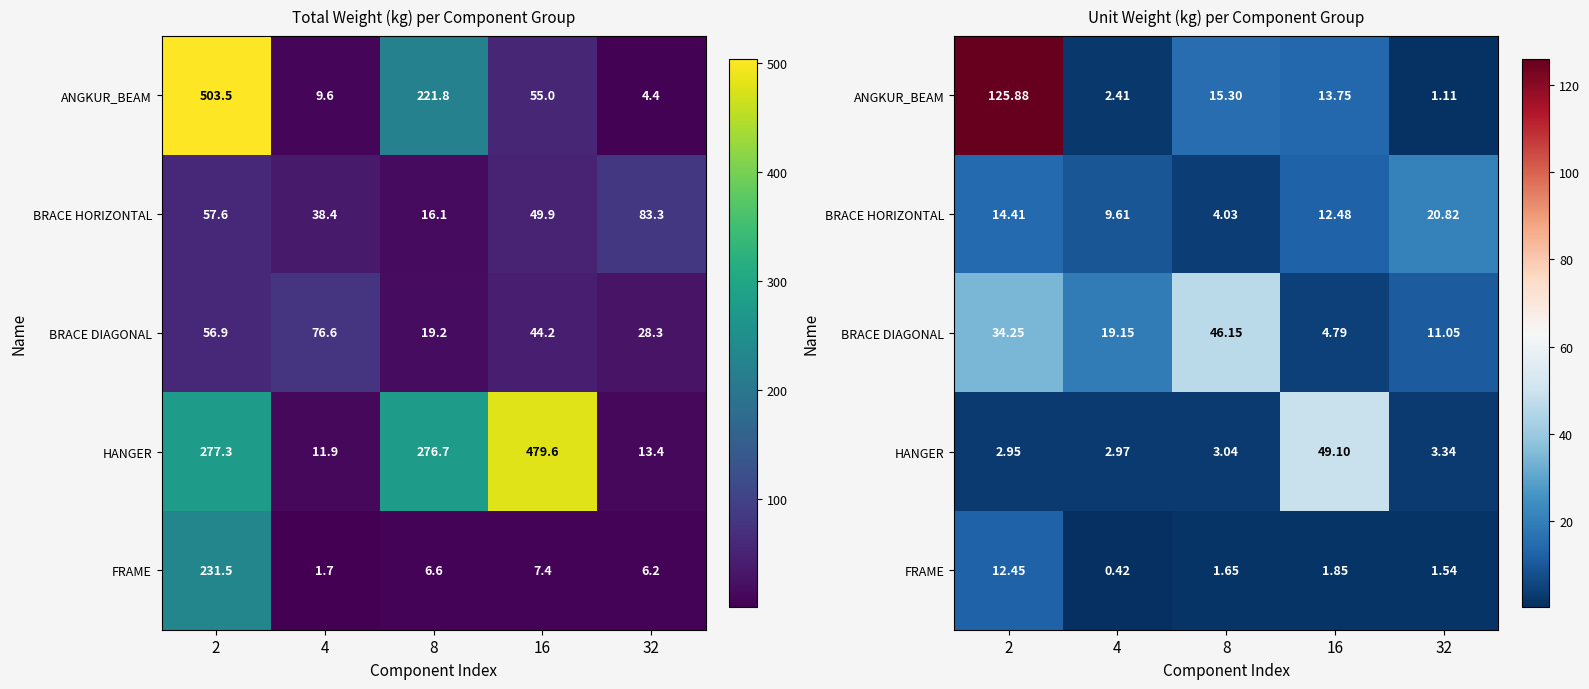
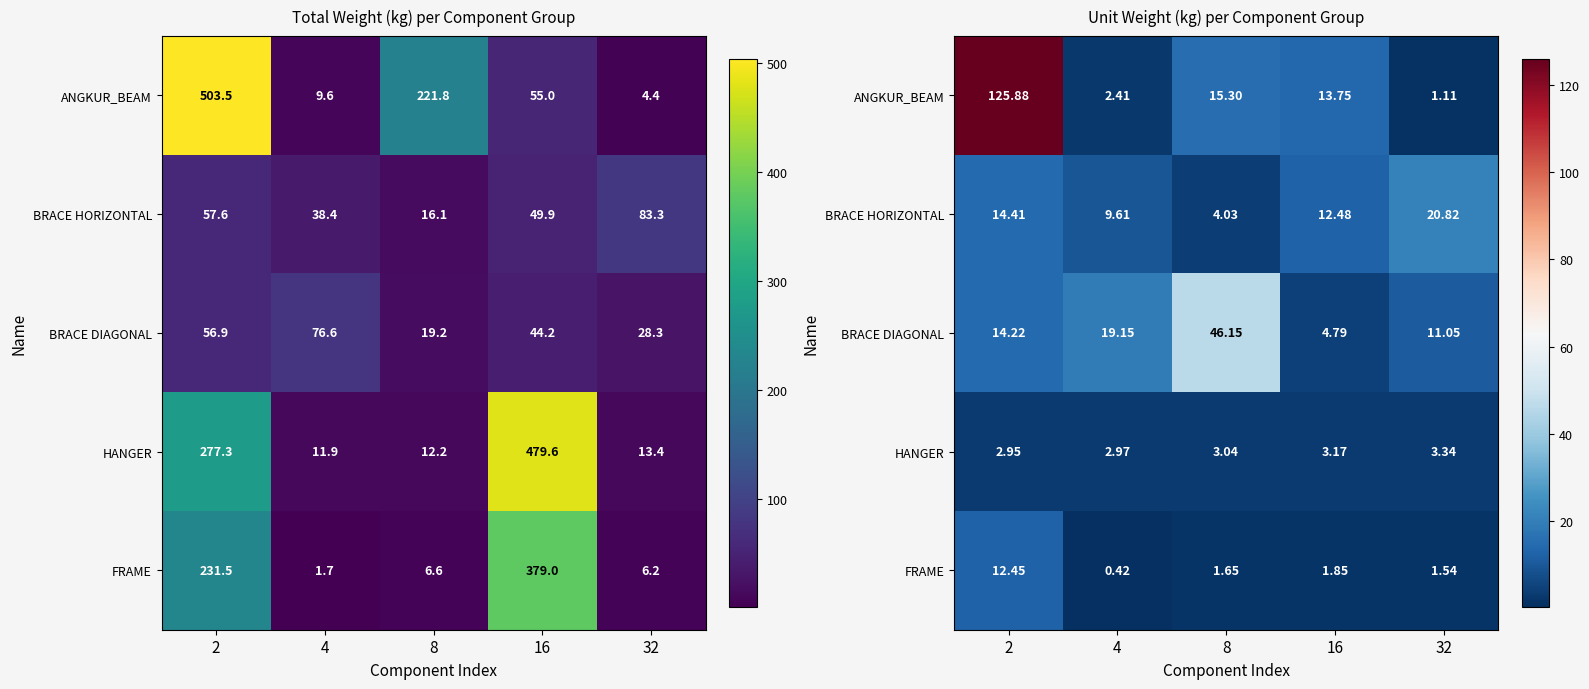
  {
    "Total Weight (kg) per Component Group": {
      "ANGKUR_BEAM": {
        "2": 503.5,
        "4": 9.6,
        "8": 221.8,
        "16": 55.0,
        "32": 4.4
      },
      "BRACE HORIZONTAL": {
        "2": 57.6,
        "4": 38.4,
        "8": 16.1,
        "16": 49.9,
        "32": 83.3
      },
      "BRACE DIAGONAL": {
        "2": 56.9,
        "4": 76.6,
        "8": 19.2,
        "16": 44.2,
        "32": 28.3
      },
      "HANGER": {
        "2": 277.3,
        "4": 11.9,
-       "8": 276.7,
+       "8": 12.2,
        "16": 479.6,
        "32": 13.4
      },
      "FRAME": {
        "2": 231.5,
        "4": 1.7,
        "8": 6.6,
-       "16": 7.4,
+       "16": 379.0,
        "32": 6.2
      }
    },
    "Unit Weight (kg) per Component Group": {
      "ANGKUR_BEAM": {
        "2": 125.88,
        "4": 2.41,
        "8": 15.30,
        "16": 13.75,
        "32": 1.11
      },
      "BRACE HORIZONTAL": {
        "2": 14.41,
        "4": 9.61,
        "8": 4.03,
        "16": 12.48,
        "32": 20.82
      },
      "BRACE DIAGONAL": {
-       "2": 34.25,
+       "2": 14.22,
        "4": 19.15,
        "8": 46.15,
        "16": 4.79,
        "32": 11.05
      },
      "HANGER": {
        "2": 2.95,
        "4": 2.97,
        "8": 3.04,
-       "16": 49.10,
+       "16": 3.17,
        "32": 3.34
      },
      "FRAME": {
        "2": 12.45,
        "4": 0.42,
        "8": 1.65,
        "16": 1.85,
        "32": 1.54
      }
    }
  }
